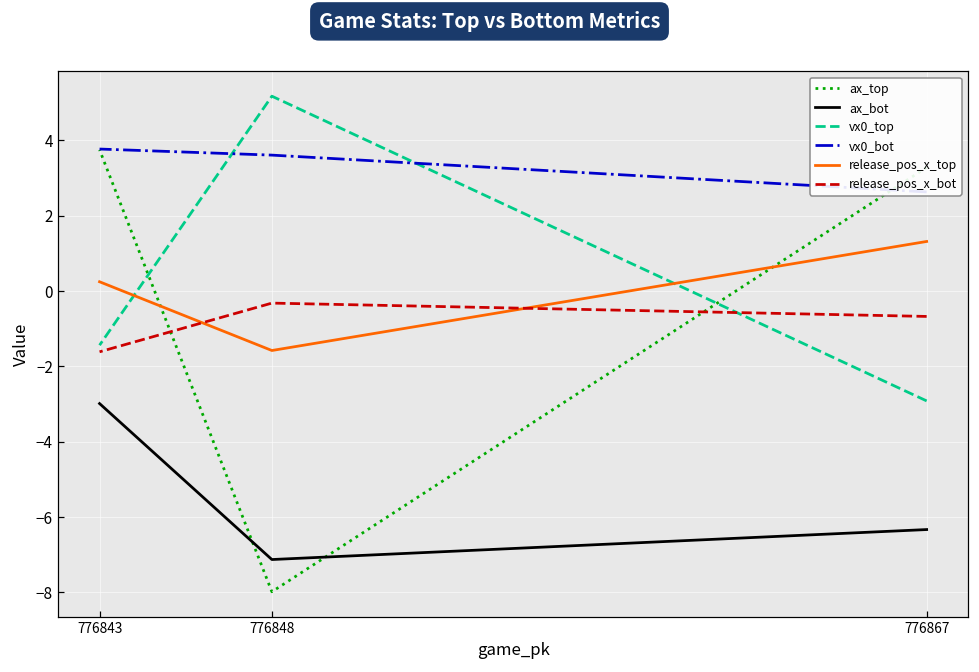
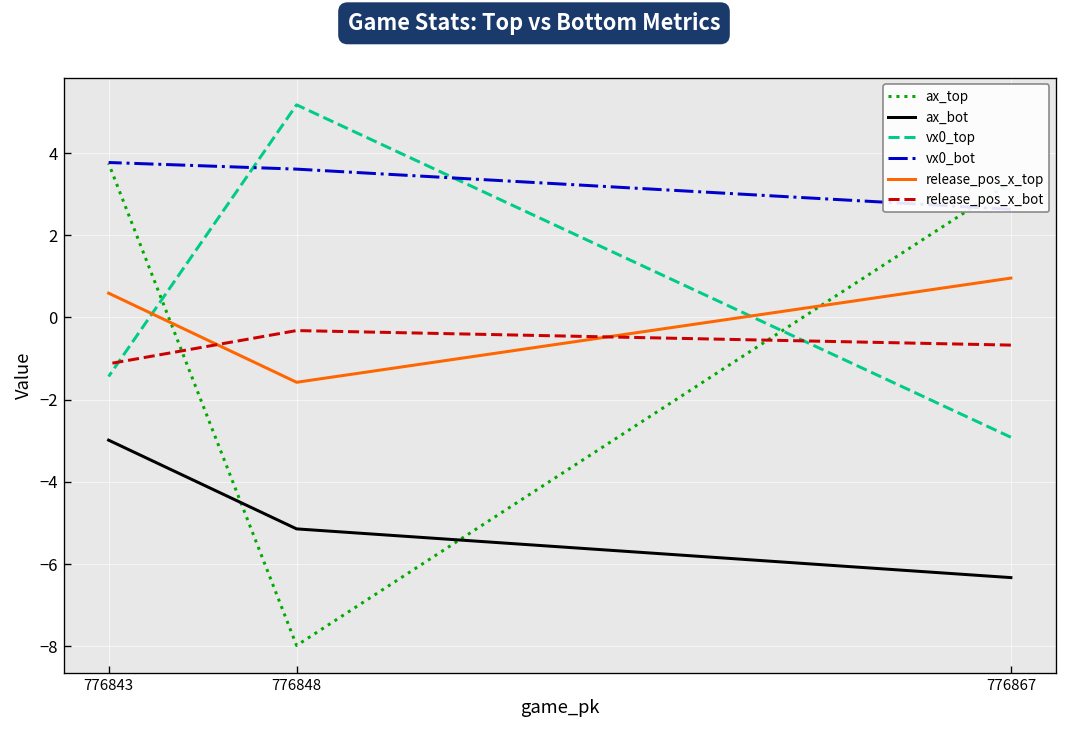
  {
    "ax_top": {
      "776848": -8.0
    },
    "ax_bot": {
      "776843": -3.0,
-     "776848": -7.1,
+     "776848": -5.1,
      "776867": -6.3
    },
    "vx0_top": {
      "776843": -1.4,
      "776848": 5.2,
      "776867": -2.9
    },
    "vx0_bot": {
      "776848": 3.6,
      "776867": 2.6
    },
    "release_pos_x_top": {
-     "776843": 0.2,
+     "776843": 0.6,
      "776848": -1.6,
-     "776867": 1.3
+     "776867": 1.0
    },
    "release_pos_x_bot": {
-     "776843": -1.6,
+     "776843": -1.1,
      "776848": -0.3,
      "776867": -0.7
    }
  }
